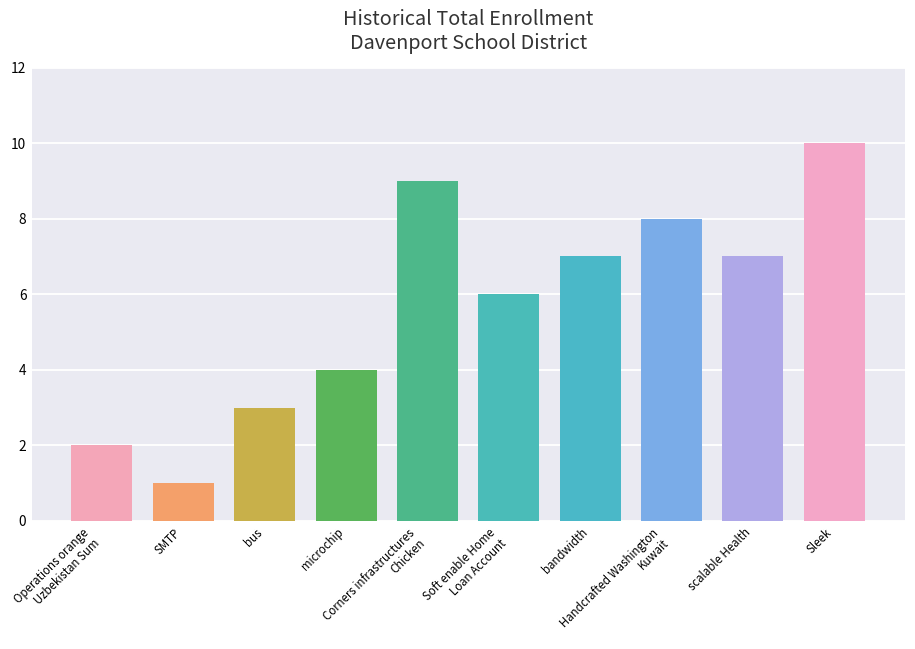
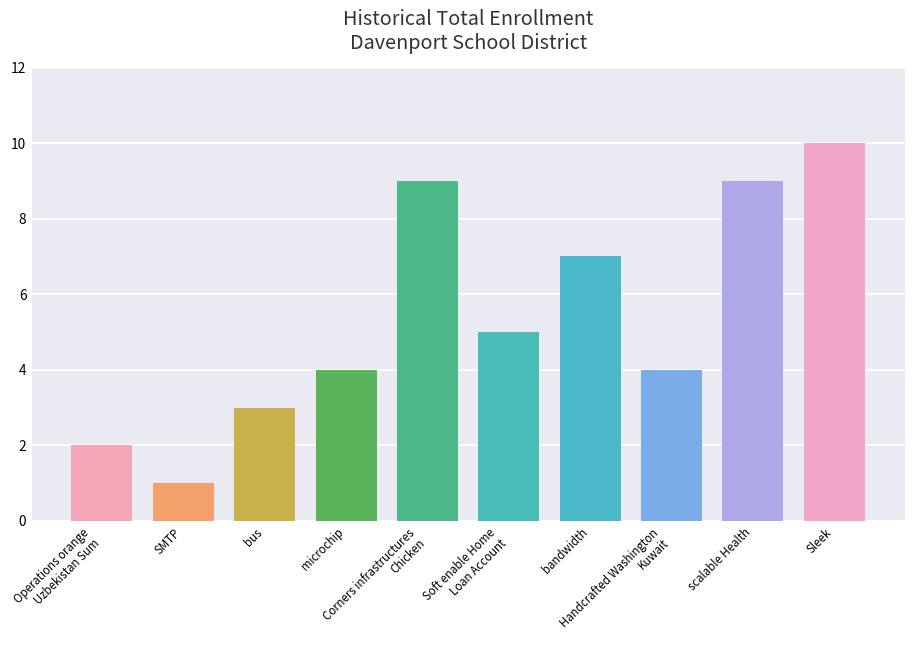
  {
    "Operations orange Uzbekistan Sum": 2,
    "SMTP": 1,
    "bus": 3,
    "microchip": 4,
    "Corners infrastructures Chicken": 9,
-   "Soft enable Home Loan Account": 6,
+   "Soft enable Home Loan Account": 5,
    "bandwidth": 7,
-   "Handcrafted Washington Kuwait": 8,
-   "scalable Health": 7,
+   "Handcrafted Washington Kuwait": 4,
+   "scalable Health": 9,
    "Sleek": 10
  }
